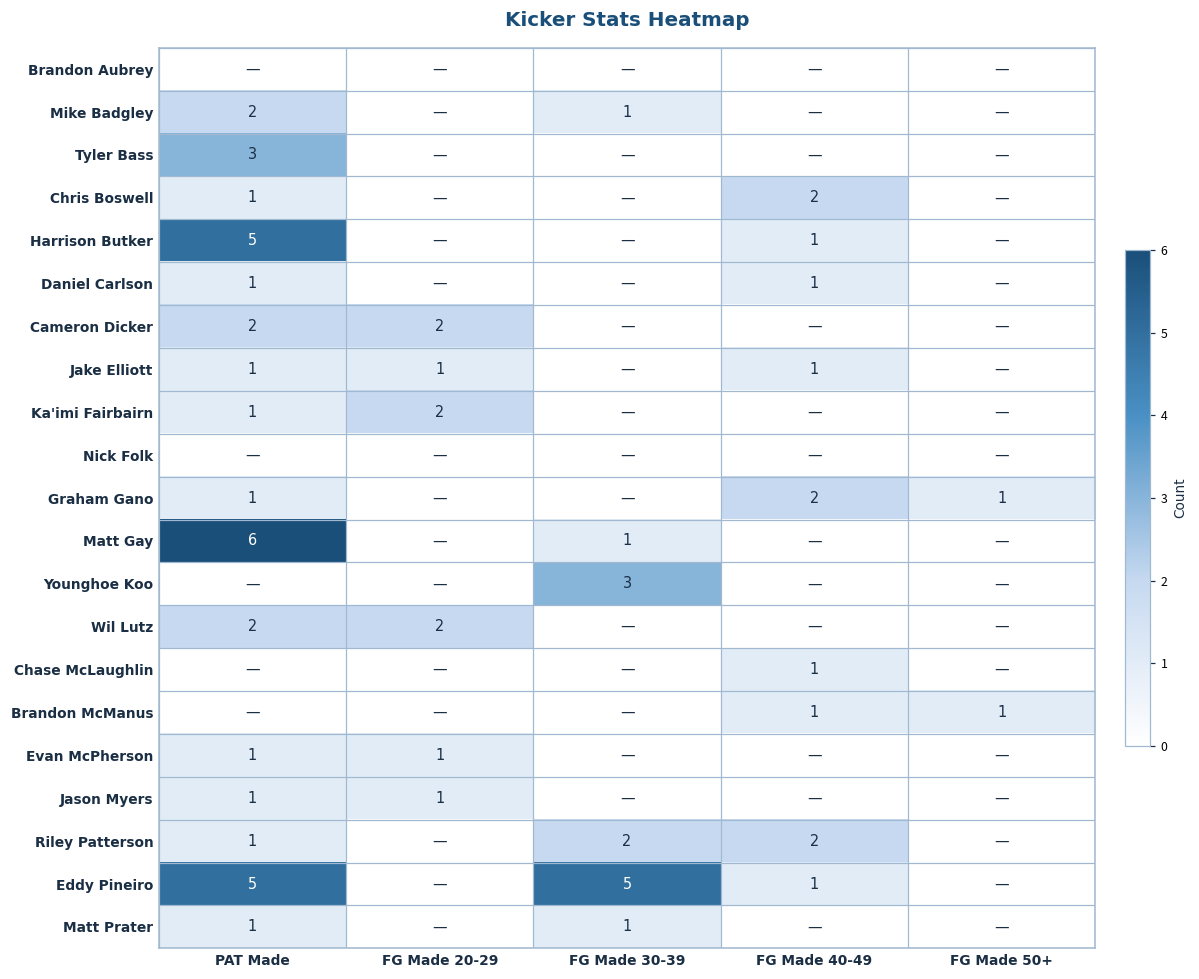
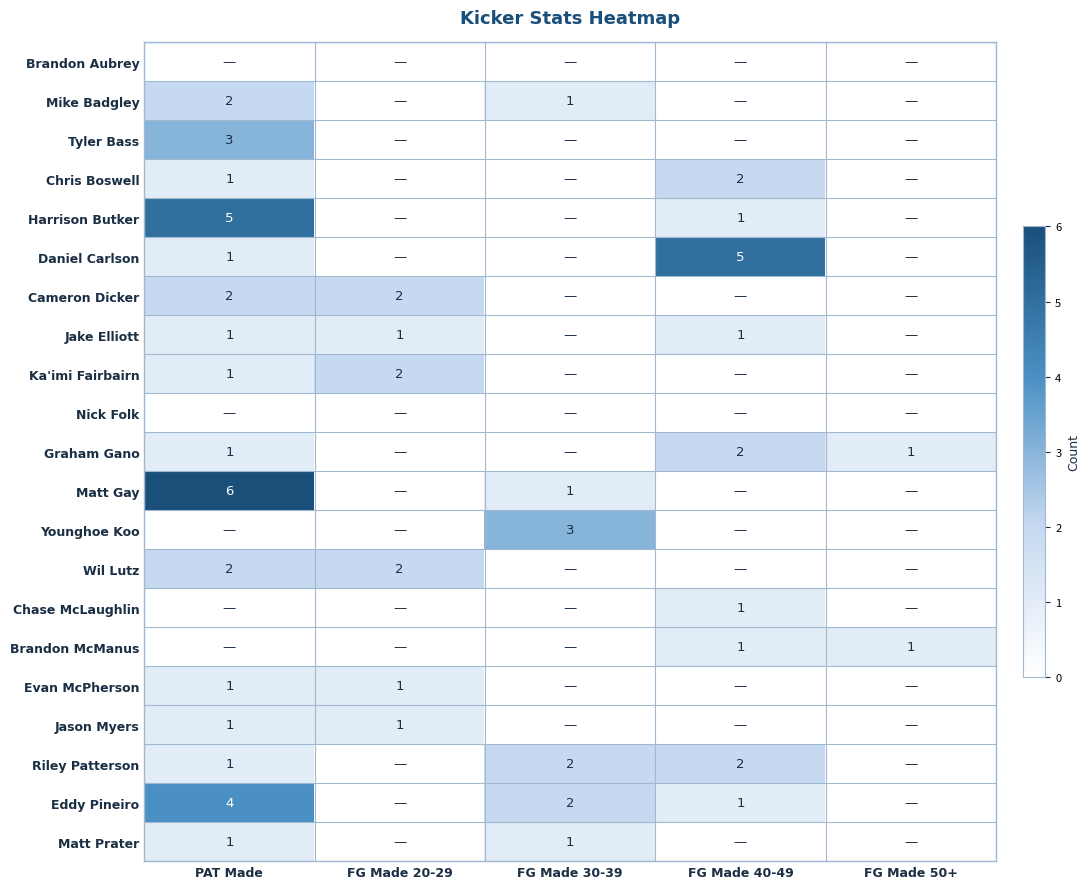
  {
    "Mike Badgley": {
      "PAT Made": 2,
      "FG Made 30-39": 1
    },
    "Tyler Bass": {
      "PAT Made": 3
    },
    "Chris Boswell": {
      "PAT Made": 1,
      "FG Made 40-49": 2
    },
    "Harrison Butker": {
      "PAT Made": 5,
      "FG Made 40-49": 1
    },
    "Daniel Carlson": {
      "PAT Made": 1,
-     "FG Made 40-49": 1
+     "FG Made 40-49": 5
    },
    "Cameron Dicker": {
      "PAT Made": 2,
      "FG Made 20-29": 2
    },
    "Jake Elliott": {
      "PAT Made": 1,
      "FG Made 20-29": 1,
      "FG Made 40-49": 1
    },
    "Ka'imi Fairbairn": {
      "PAT Made": 1,
      "FG Made 20-29": 2
    },
    "Graham Gano": {
      "PAT Made": 1,
      "FG Made 40-49": 2,
      "FG Made 50+": 1
    },
    "Matt Gay": {
      "PAT Made": 6,
      "FG Made 30-39": 1
    },
    "Younghoe Koo": {
      "FG Made 30-39": 3
    },
    "Wil Lutz": {
      "PAT Made": 2,
      "FG Made 20-29": 2
    },
    "Chase McLaughlin": {
      "FG Made 40-49": 1
    },
    "Brandon McManus": {
      "FG Made 40-49": 1,
      "FG Made 50+": 1
    },
    "Evan McPherson": {
      "PAT Made": 1,
      "FG Made 20-29": 1
    },
    "Jason Myers": {
      "PAT Made": 1,
      "FG Made 20-29": 1
    },
    "Riley Patterson": {
      "PAT Made": 1,
      "FG Made 30-39": 2,
      "FG Made 40-49": 2
    },
    "Eddy Pineiro": {
-     "PAT Made": 5,
-     "FG Made 30-39": 5,
+     "PAT Made": 4,
+     "FG Made 30-39": 2,
      "FG Made 40-49": 1
    },
    "Matt Prater": {
      "PAT Made": 1,
      "FG Made 30-39": 1
    }
  }
